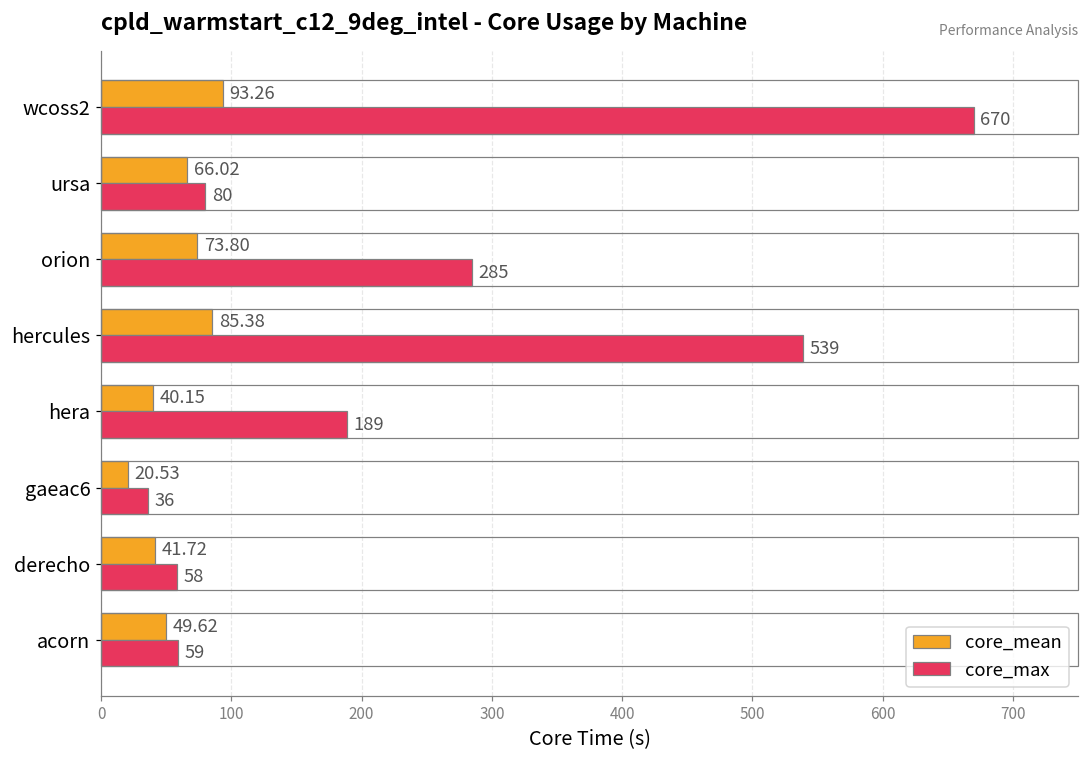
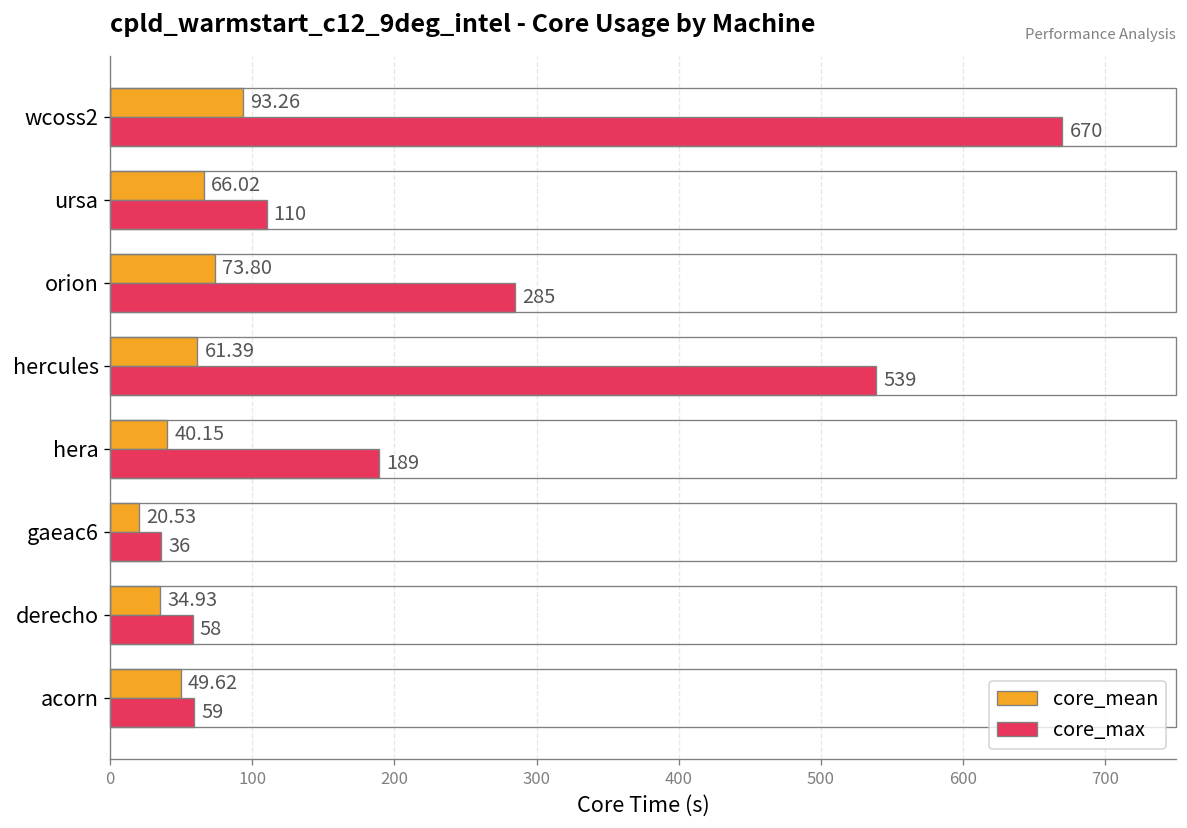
  {
    "core_mean": {
      "wcoss2": 93.26,
      "ursa": 66.02,
      "orion": 73.80,
-     "hercules": 85.38,
+     "hercules": 61.39,
      "hera": 40.15,
      "gaeac6": 20.53,
-     "derecho": 41.72,
+     "derecho": 34.93,
      "acorn": 49.62
    },
    "core_max": {
      "wcoss2": 670,
-     "ursa": 80,
+     "ursa": 110,
      "orion": 285,
      "hercules": 539,
      "hera": 189,
      "gaeac6": 36,
      "derecho": 58,
      "acorn": 59
    }
  }
